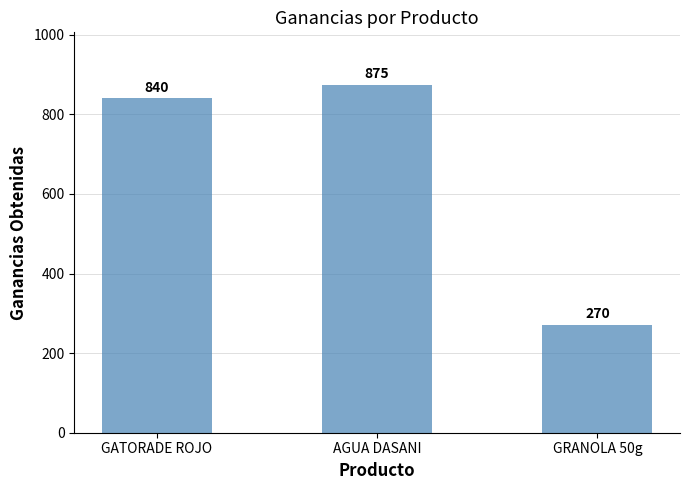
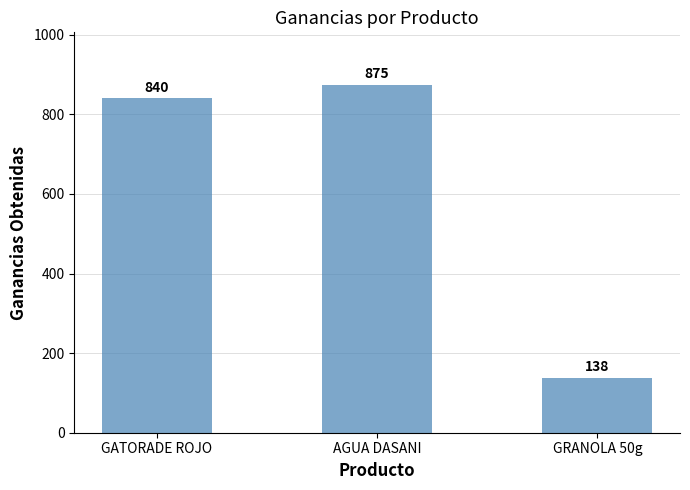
  {
    "GATORADE ROJO": 840,
    "AGUA DASANI": 875,
-   "GRANOLA 50g": 270
+   "GRANOLA 50g": 138
  }
